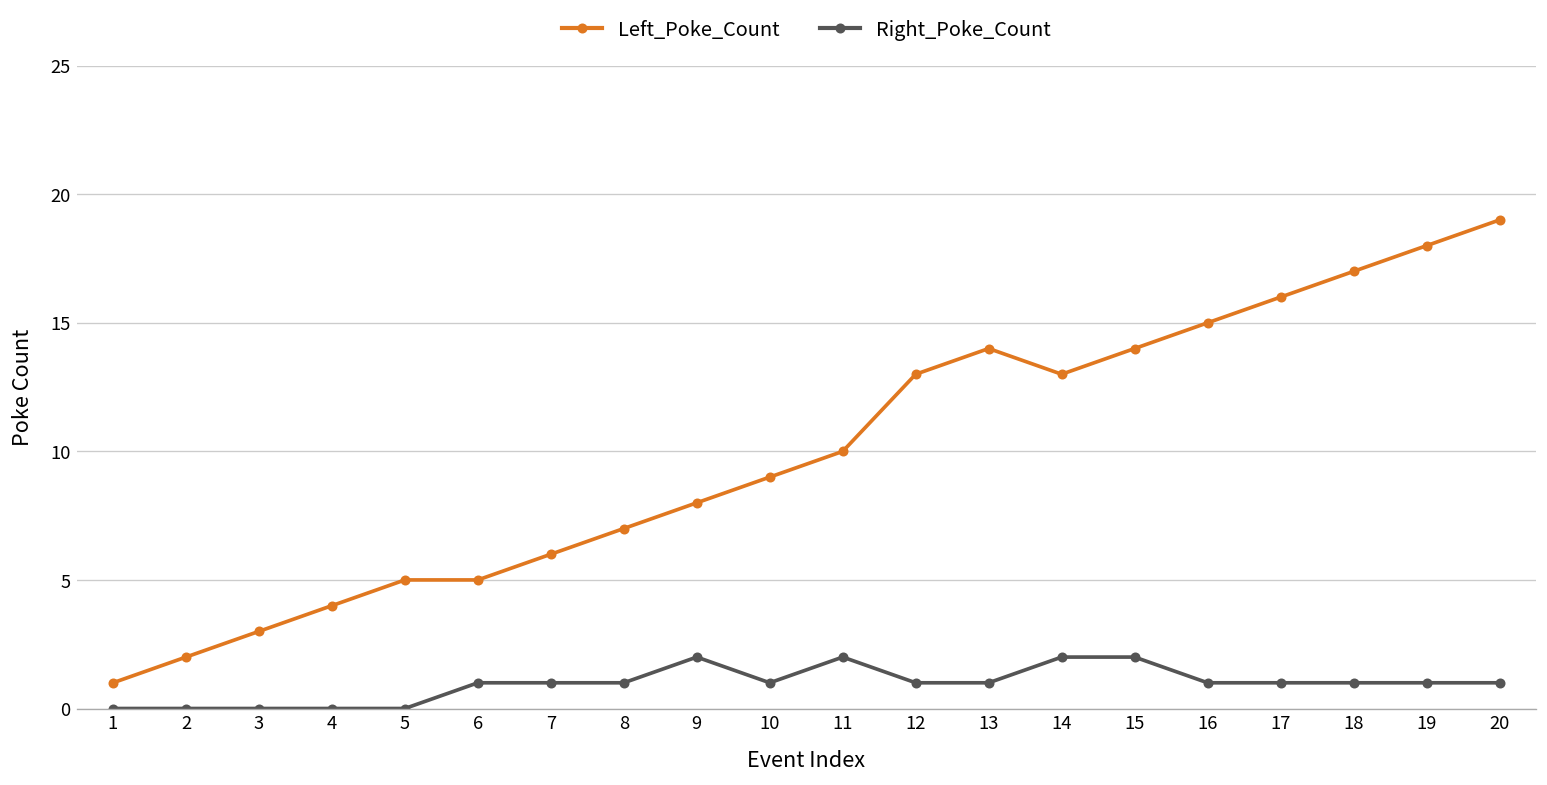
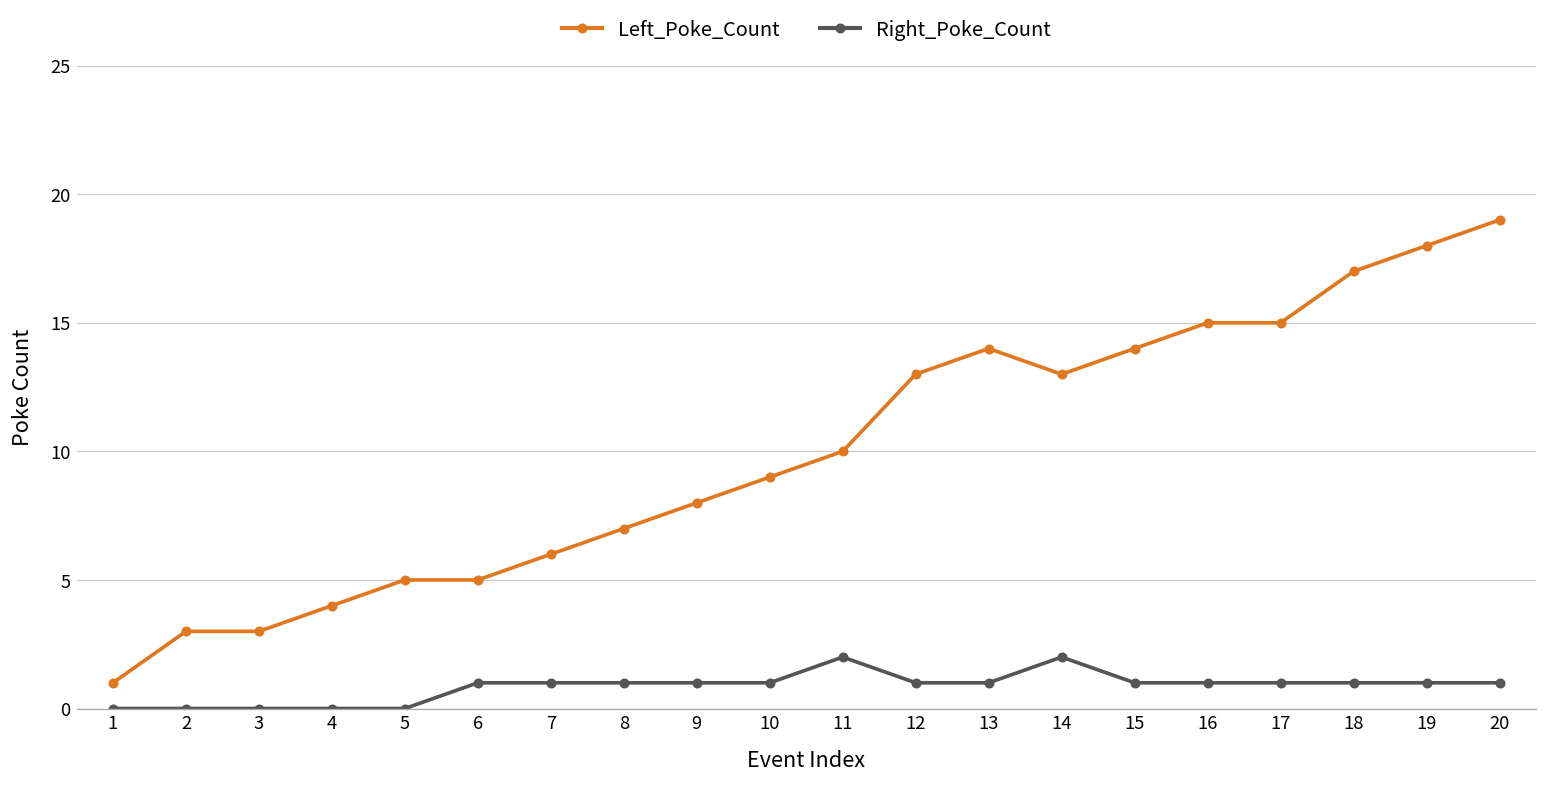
  {
    "Left_Poke_Count": {
      "1": 1,
-     "2": 2,
+     "2": 3,
      "3": 3,
      "4": 4,
      "5": 5,
      "6": 5,
      "7": 6,
      "8": 7,
      "9": 8,
      "10": 9,
      "11": 10,
      "12": 13,
      "13": 14,
      "14": 13,
      "15": 14,
      "16": 15,
-     "17": 16,
+     "17": 15,
      "18": 17,
      "19": 18,
      "20": 19
    },
    "Right_Poke_Count": {
      "1": 0,
      "2": 0,
      "3": 0,
      "4": 0,
      "5": 0,
      "6": 1,
      "7": 1,
      "8": 1,
-     "9": 2,
+     "9": 1,
      "10": 1,
      "11": 2,
      "12": 1,
      "13": 1,
      "14": 2,
-     "15": 2,
+     "15": 1,
      "16": 1,
      "17": 1,
      "18": 1,
      "19": 1,
      "20": 1
    }
  }
